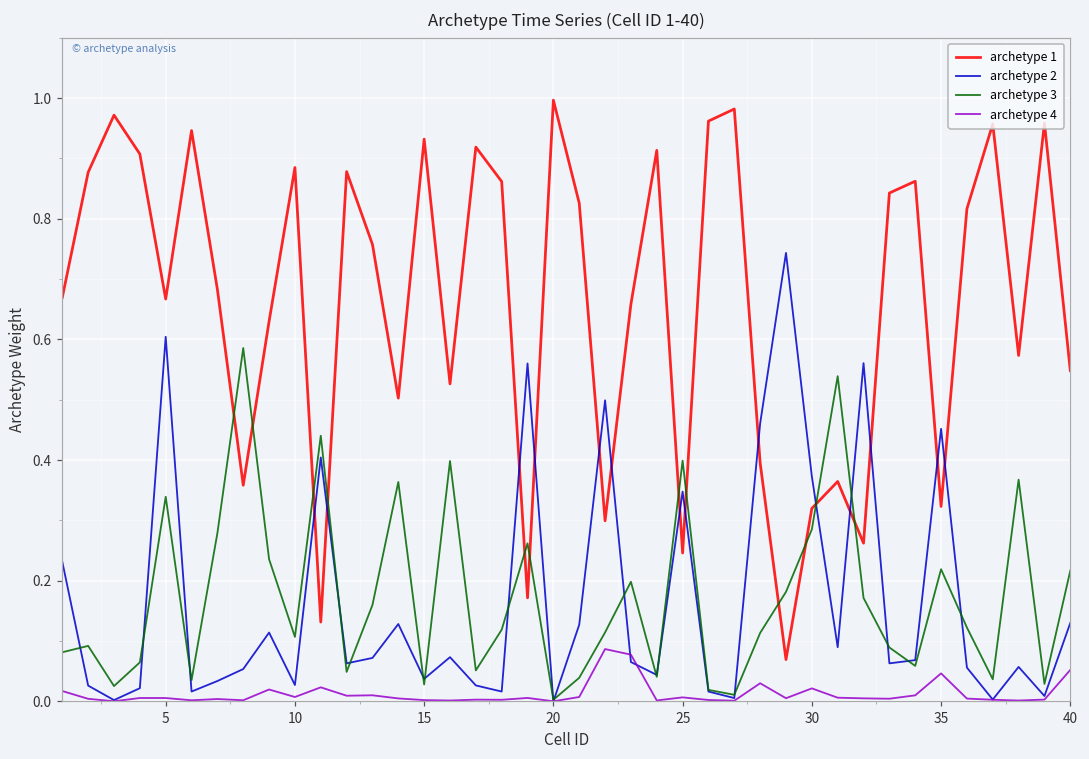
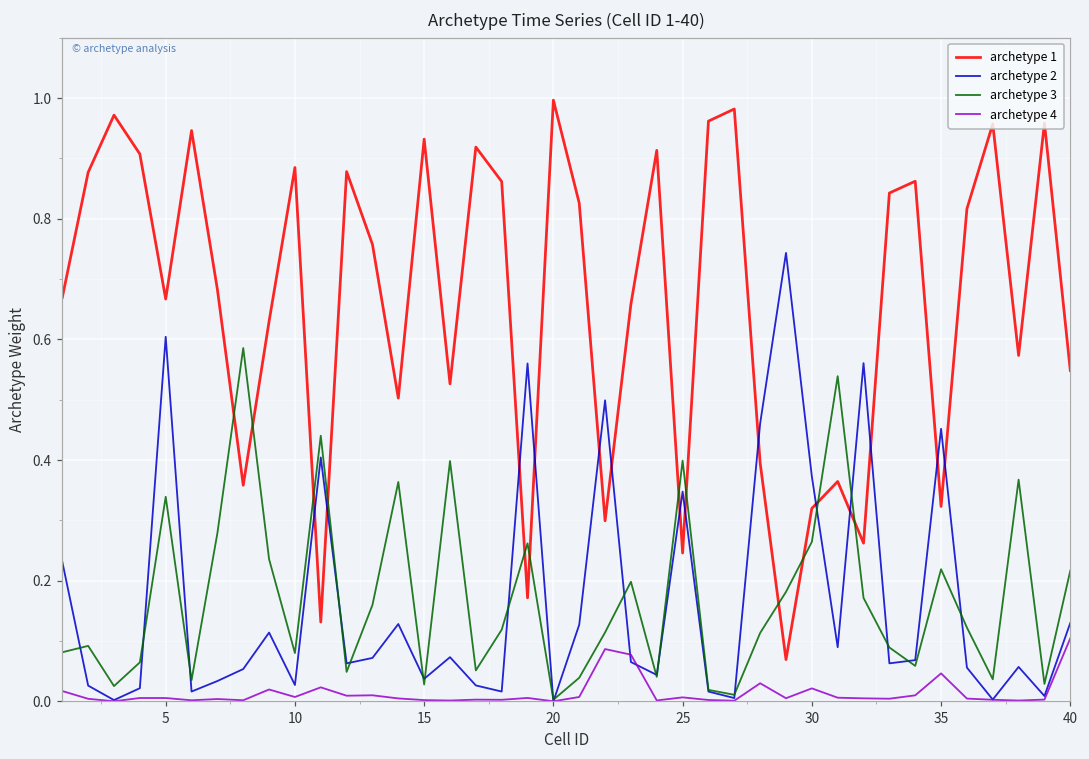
  {
    "archetype 1": {
      "5": 0.67,
      "10": 0.88,
      "15": 0.93,
      "20": 1.00,
      "25": 0.25,
      "30": 0.32,
      "35": 0.32,
      "40": 0.55
    },
    "archetype 2": {
      "5": 0.60,
      "10": 0.03,
      "15": 0.04,
      "25": 0.35,
      "30": 0.37,
      "35": 0.45,
      "40": 0.13
    },
    "archetype 3": {
      "5": 0.34,
-     "10": 0.11,
+     "10": 0.08,
      "15": 0.03,
      "25": 0.40,
-     "30": 0.29,
+     "30": 0.26,
      "35": 0.22,
      "40": 0.22
    },
    "archetype 4": {
      "5": 0.01,
      "10": 0.01,
      "15": 0.00,
      "25": 0.01,
      "30": 0.02,
      "35": 0.05,
-     "40": 0.05
+     "40": 0.10
    }
  }
